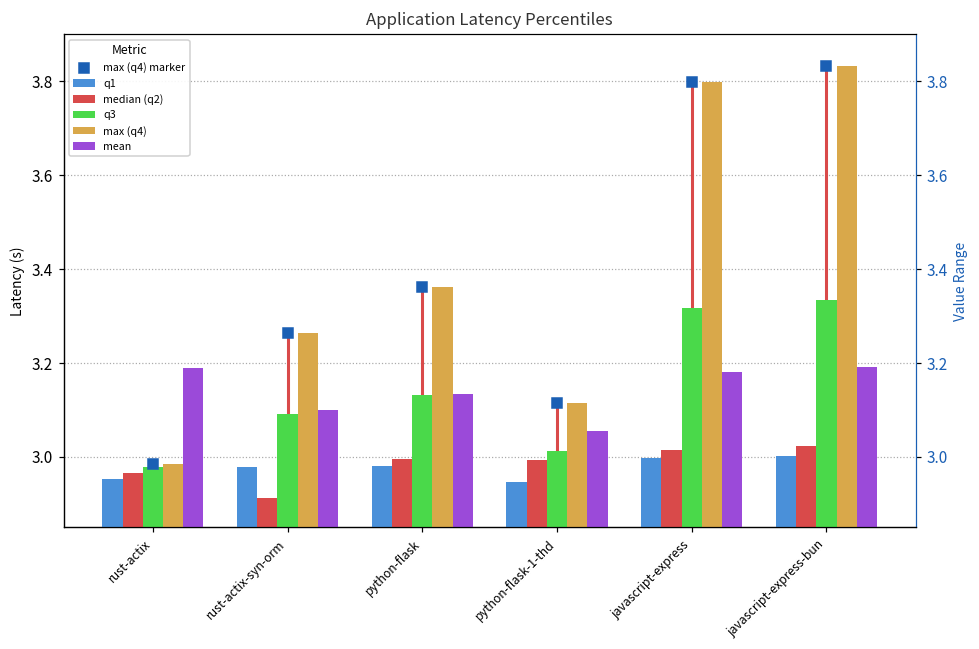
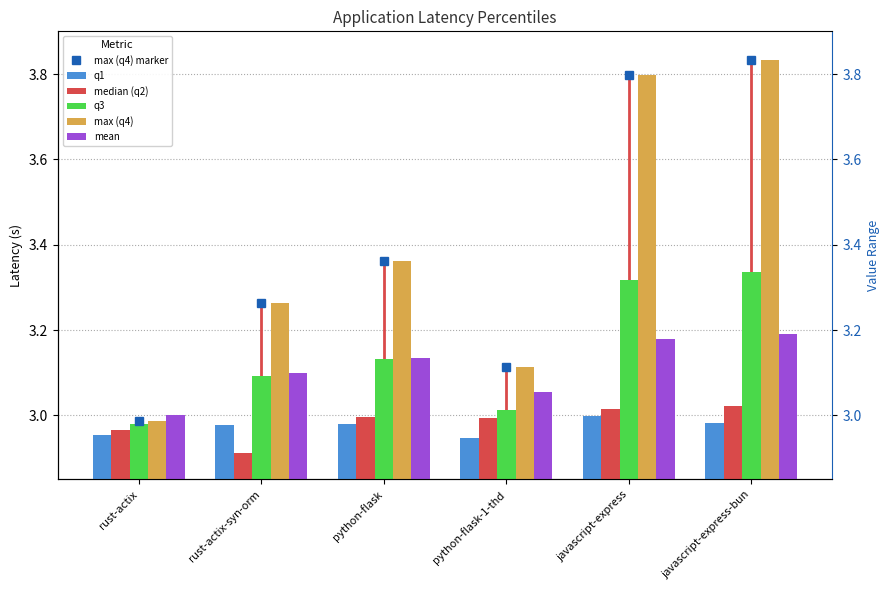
  {
    "q1": {
      "rust-actix": 2.95,
      "rust-actix-syn-orm": 2.98,
      "python-flask": 2.98,
      "python-flask-1-thd": 2.95,
      "javascript-express": 3.00,
-     "javascript-express-bun": 3.00
+     "javascript-express-bun": 2.98
    },
    "median (q2)": {
      "rust-actix": 2.97,
      "rust-actix-syn-orm": 2.91,
      "python-flask": 3.00,
      "python-flask-1-thd": 2.99,
      "javascript-express": 3.02,
      "javascript-express-bun": 3.02
    },
    "q3": {
      "rust-actix": 2.98,
      "rust-actix-syn-orm": 3.09,
      "python-flask": 3.13,
      "python-flask-1-thd": 3.01,
      "javascript-express": 3.32,
      "javascript-express-bun": 3.34
    },
    "max (q4)": {
      "rust-actix": 2.99,
      "rust-actix-syn-orm": 3.26,
      "python-flask": 3.36,
      "python-flask-1-thd": 3.11,
      "javascript-express": 3.80,
      "javascript-express-bun": 3.83
    },
    "mean": {
-     "rust-actix": 3.19,
+     "rust-actix": 3.00,
      "rust-actix-syn-orm": 3.10,
      "python-flask": 3.14,
      "python-flask-1-thd": 3.06,
      "javascript-express": 3.18,
      "javascript-express-bun": 3.19
    }
  }
